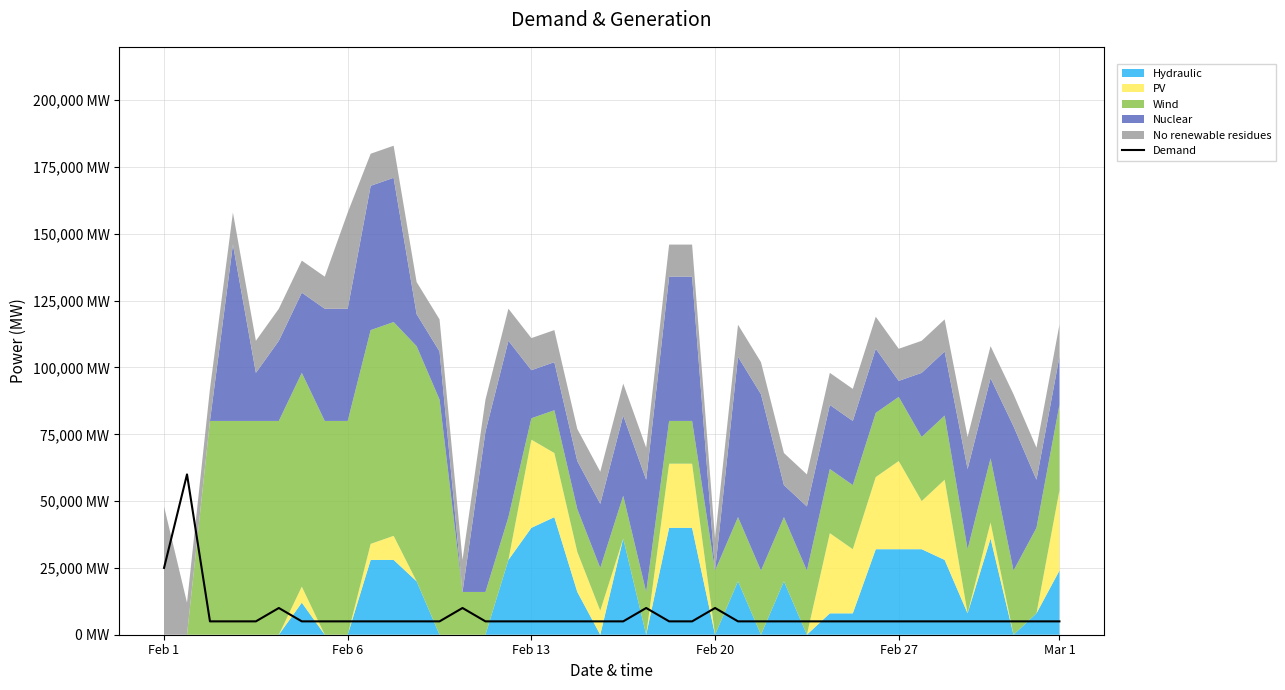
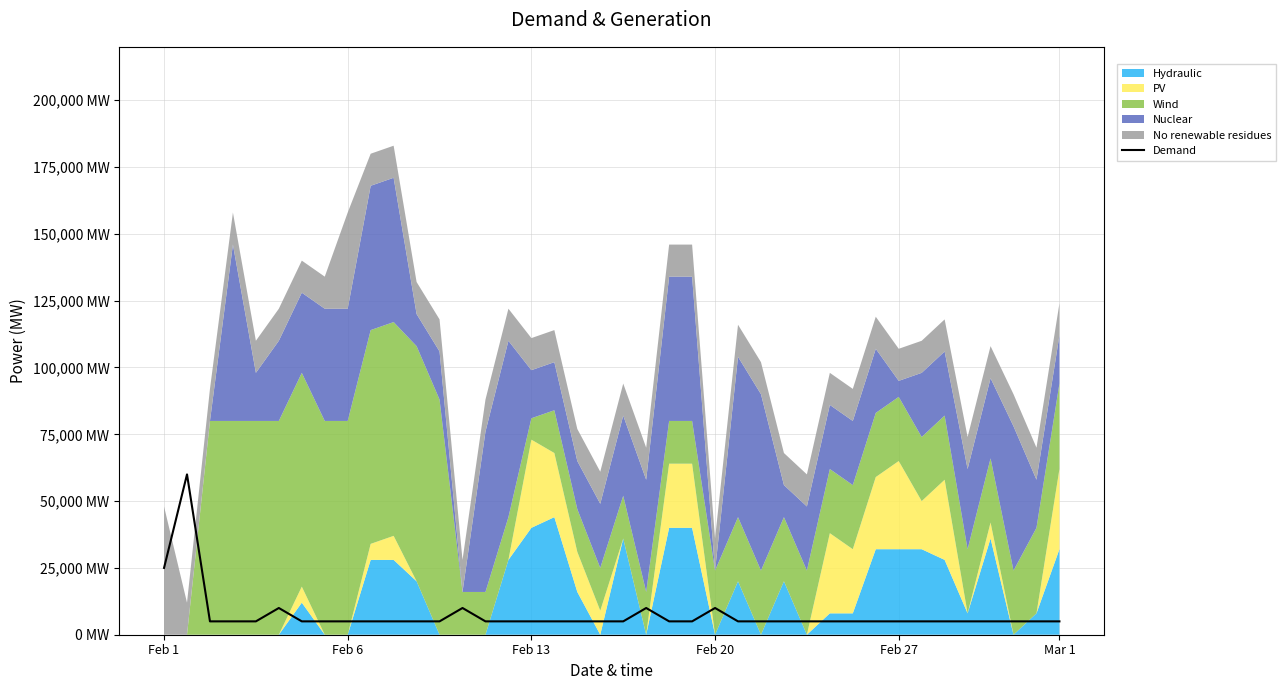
  {
    "Demand": {
      "Feb 1": "25,000 MW",
      "Feb 6": "5,000 MW",
      "Feb 13": "5,000 MW",
      "Feb 20": "10,000 MW",
      "Feb 27": "5,000 MW",
      "Mar 1": "5,000 MW"
    },
    "Hydraulic": {
      "Feb 13": "40,000 MW",
      "Feb 27": "32,000 MW",
-     "Mar 1": "24,000 MW"
+     "Mar 1": "32,000 MW"
    },
    "PV": {
      "Feb 13": "33,000 MW",
      "Feb 27": "33,000 MW",
      "Mar 1": "30,000 MW"
    },
    "Wind": {
      "Feb 6": "80,000 MW",
      "Feb 13": "8,000 MW",
      "Feb 27": "24,000 MW",
      "Mar 1": "32,000 MW"
    },
    "Nuclear": {
      "Feb 6": "42,000 MW",
      "Feb 13": "18,000 MW",
      "Feb 27": "6,000 MW",
      "Mar 1": "18,000 MW"
    },
    "No renewable residues": {
      "Feb 1": "48,000 MW",
      "Feb 6": "36,000 MW",
      "Feb 13": "12,000 MW",
      "Feb 20": "12,000 MW",
      "Feb 27": "12,000 MW",
      "Mar 1": "12,000 MW"
    }
  }
